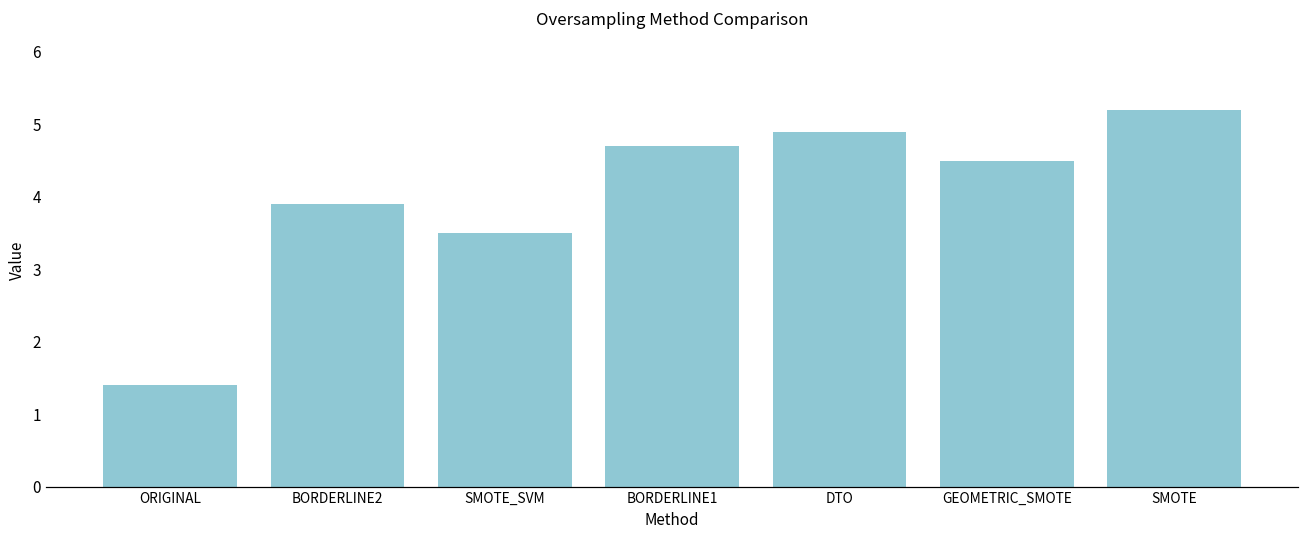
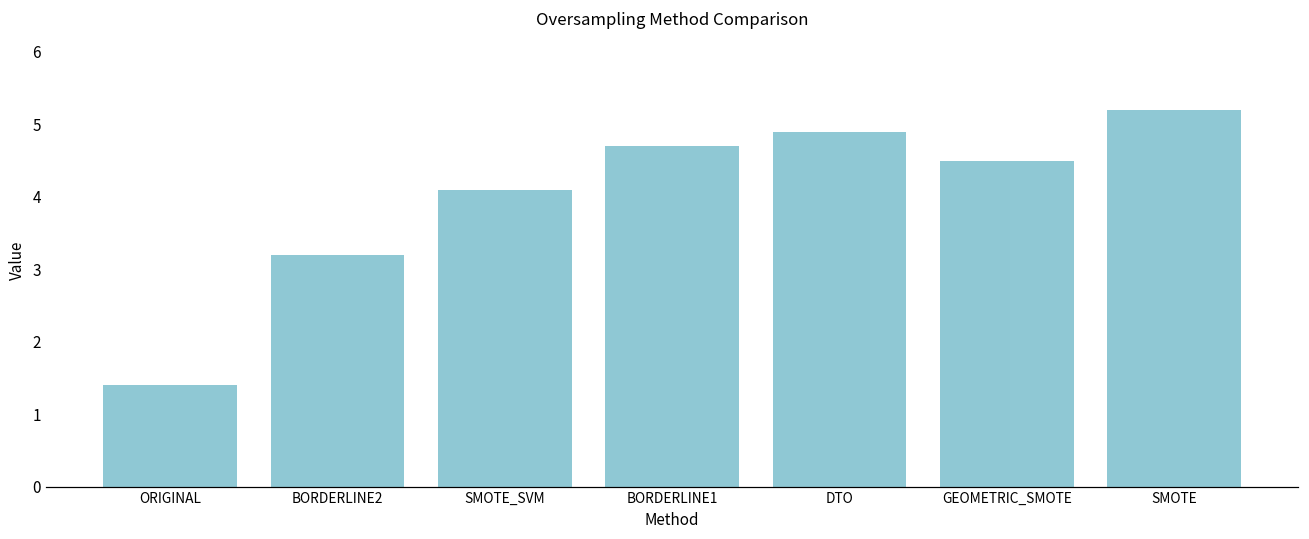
  {
    "ORIGINAL": 1.4,
-   "BORDERLINE2": 3.9,
-   "SMOTE_SVM": 3.5,
+   "BORDERLINE2": 3.2,
+   "SMOTE_SVM": 4.1,
    "BORDERLINE1": 4.7,
    "DTO": 4.9,
    "GEOMETRIC_SMOTE": 4.5,
    "SMOTE": 5.2
  }
